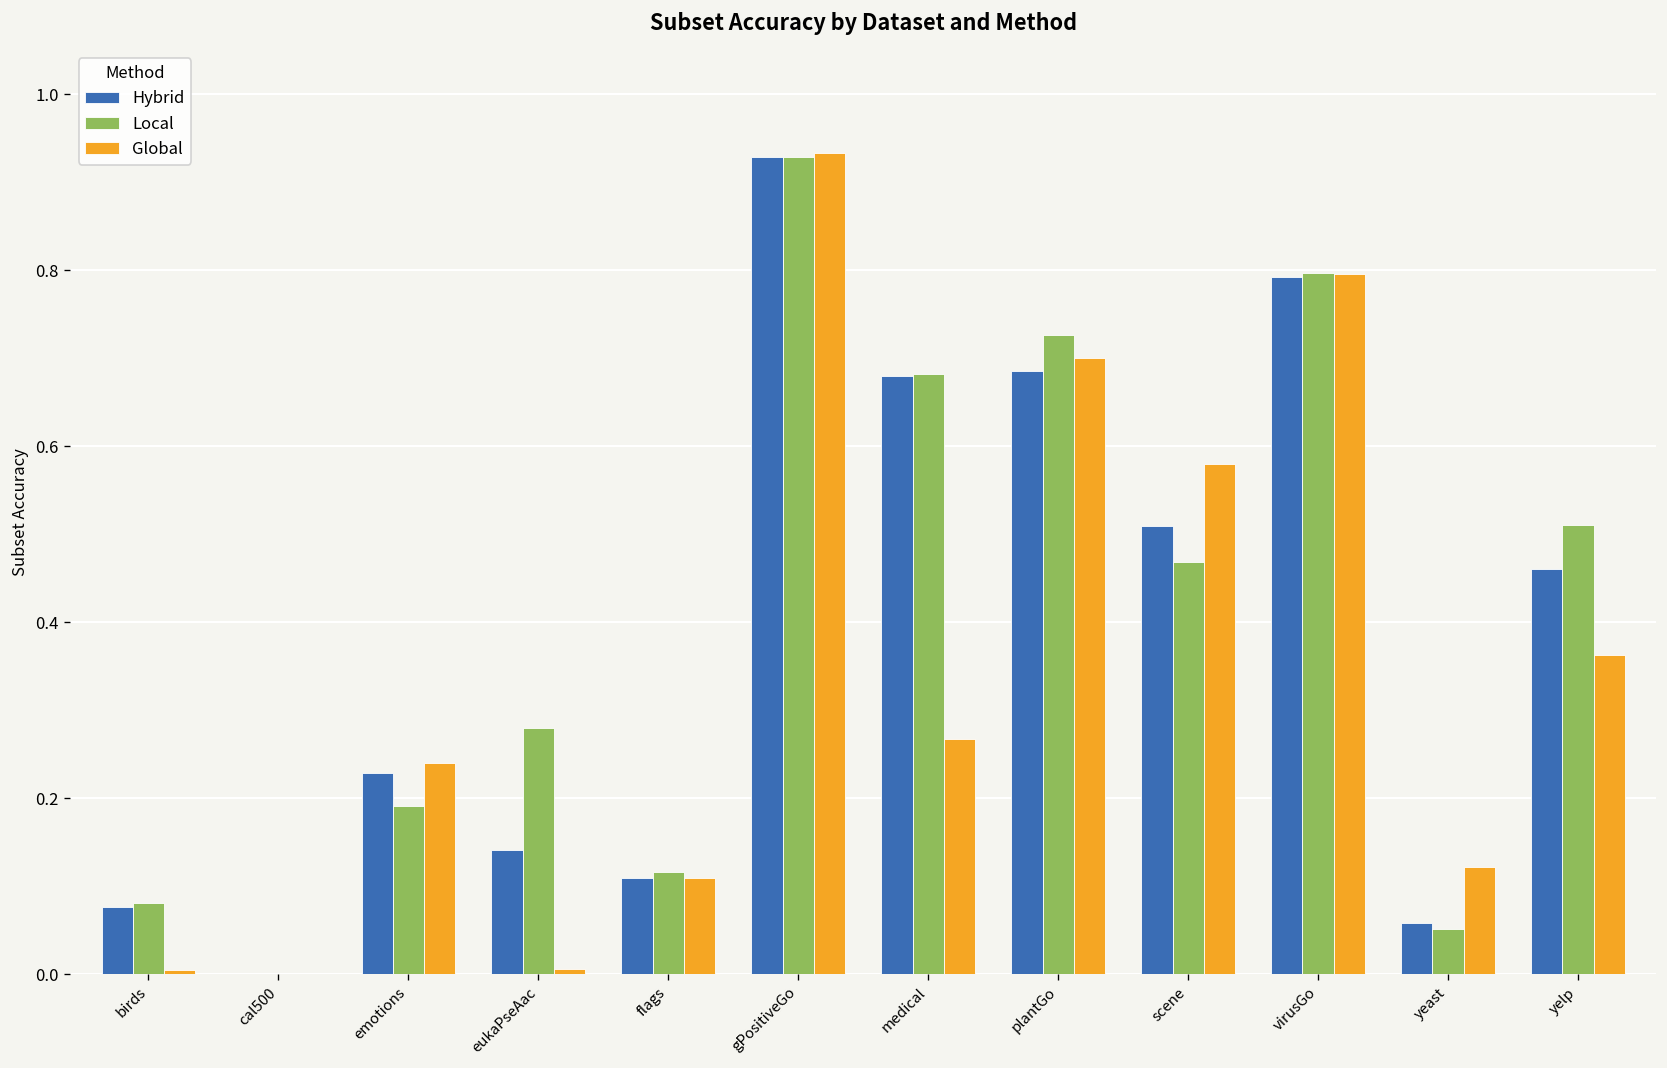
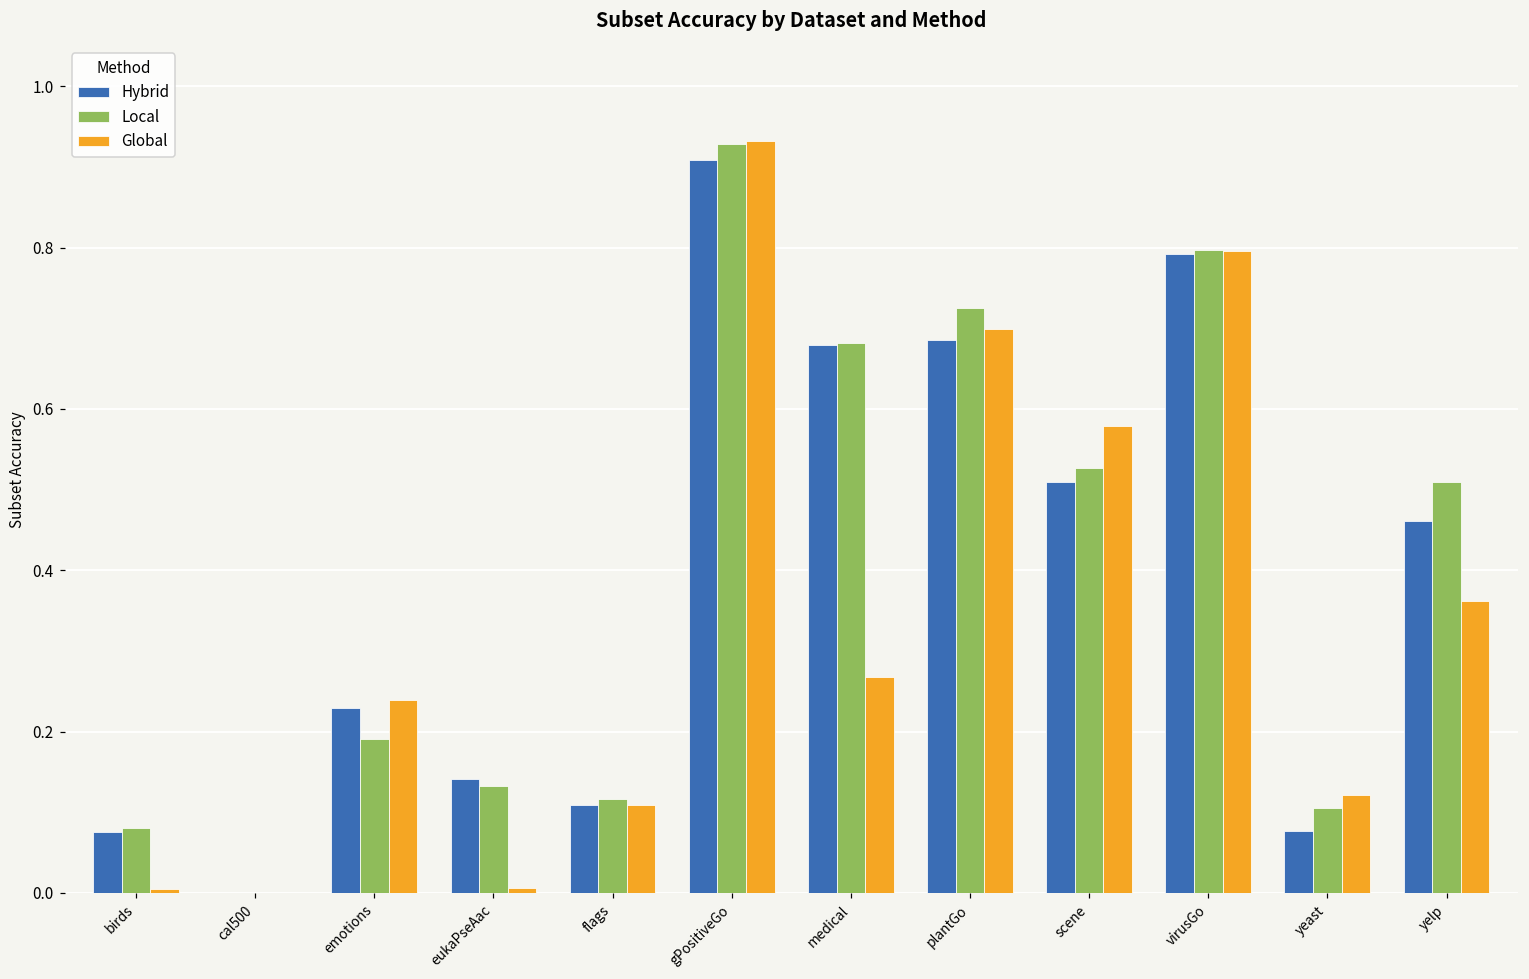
  {
    "Hybrid": {
      "birds": 0.08,
      "cal500": 0.00,
      "emotions": 0.23,
      "eukaPseAac": 0.14,
      "flags": 0.11,
-     "gPositiveGo": 0.93,
+     "gPositiveGo": 0.91,
      "medical": 0.68,
      "plantGo": 0.69,
      "scene": 0.51,
      "virusGo": 0.79,
-     "yeast": 0.06,
+     "yeast": 0.08,
      "yelp": 0.46
    },
    "Local": {
      "birds": 0.08,
      "cal500": 0.00,
      "emotions": 0.19,
-     "eukaPseAac": 0.28,
+     "eukaPseAac": 0.13,
      "flags": 0.12,
      "gPositiveGo": 0.93,
      "medical": 0.68,
      "plantGo": 0.73,
-     "scene": 0.47,
+     "scene": 0.53,
      "virusGo": 0.80,
-     "yeast": 0.05,
+     "yeast": 0.10,
      "yelp": 0.51
    },
    "Global": {
      "birds": 0.00,
      "cal500": 0.00,
      "emotions": 0.24,
      "eukaPseAac": 0.01,
      "flags": 0.11,
      "gPositiveGo": 0.93,
      "medical": 0.27,
      "plantGo": 0.70,
      "scene": 0.58,
      "virusGo": 0.80,
      "yeast": 0.12,
      "yelp": 0.36
    }
  }
